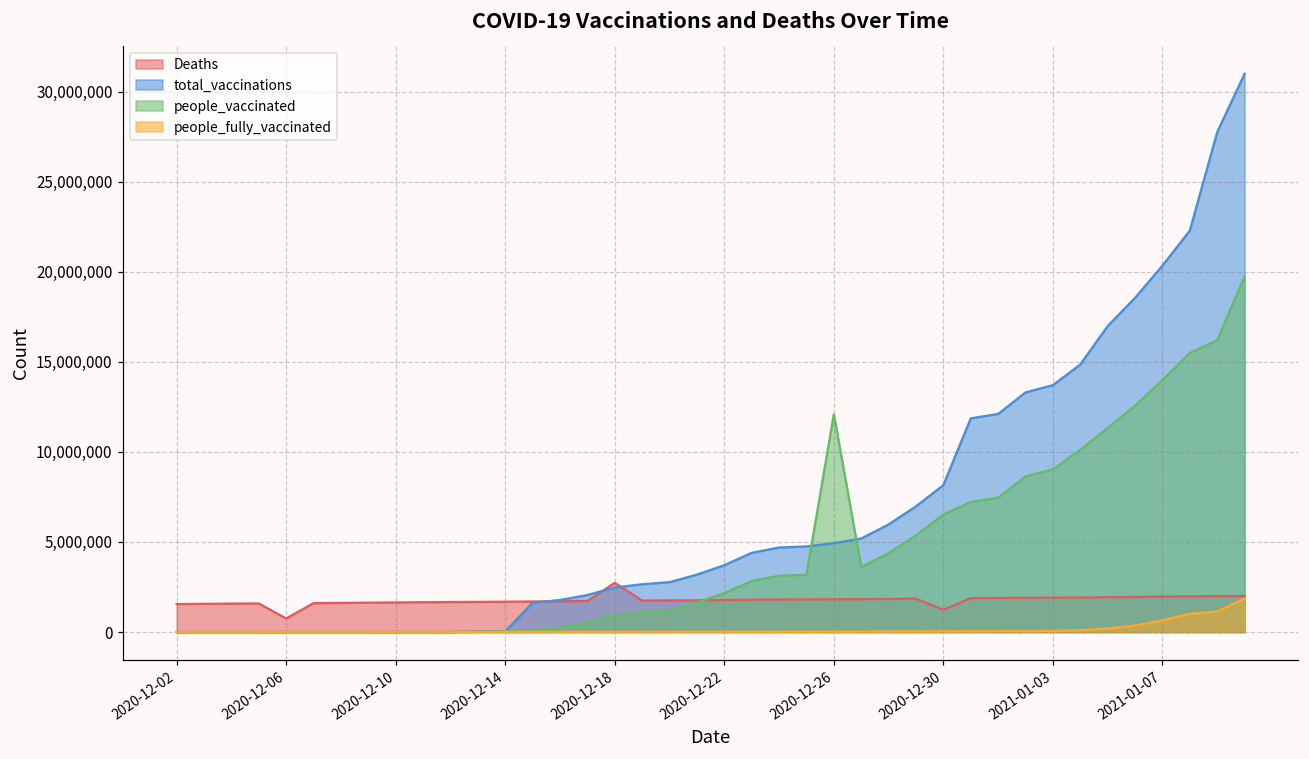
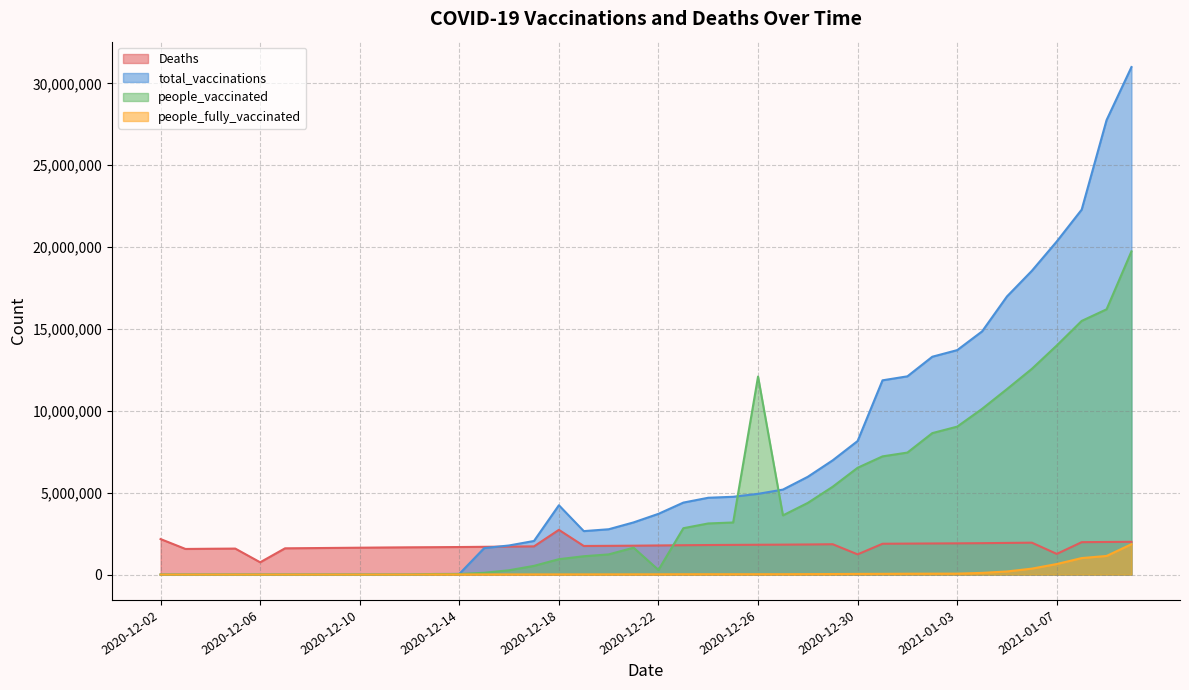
  {
    "Deaths": {
-     "2020-12-02": "1,600,000",
+     "2020-12-02": "2,200,000",
      "2020-12-06": "700,000",
      "2020-12-10": "1,600,000",
      "2020-12-14": "1,700,000",
      "2020-12-18": "2,700,000",
      "2020-12-22": "1,800,000",
      "2020-12-26": "1,800,000",
      "2020-12-30": "1,200,000",
      "2021-01-03": "1,900,000",
-     "2021-01-07": "2,000,000"
+     "2021-01-07": "1,300,000"
    },
    "total_vaccinations": {
-     "2020-12-18": "2,500,000",
+     "2020-12-18": "4,200,000",
      "2020-12-22": "3,700,000",
      "2020-12-26": "4,900,000",
      "2020-12-30": "8,200,000",
      "2021-01-03": "13,700,000",
      "2021-01-07": "20,300,000"
    },
    "people_vaccinated": {
      "2020-12-18": "900,000",
-     "2020-12-22": "2,200,000",
+     "2020-12-22": "300,000",
      "2020-12-26": "12,100,000",
      "2020-12-30": "6,500,000",
      "2021-01-03": "9,000,000",
      "2021-01-07": "14,000,000"
    },
    "people_fully_vaccinated": {
      "2020-12-18": "0",
      "2020-12-22": "0",
      "2020-12-26": "0",
      "2020-12-30": "0",
      "2021-01-03": "100,000",
      "2021-01-07": "600,000"
    }
  }
